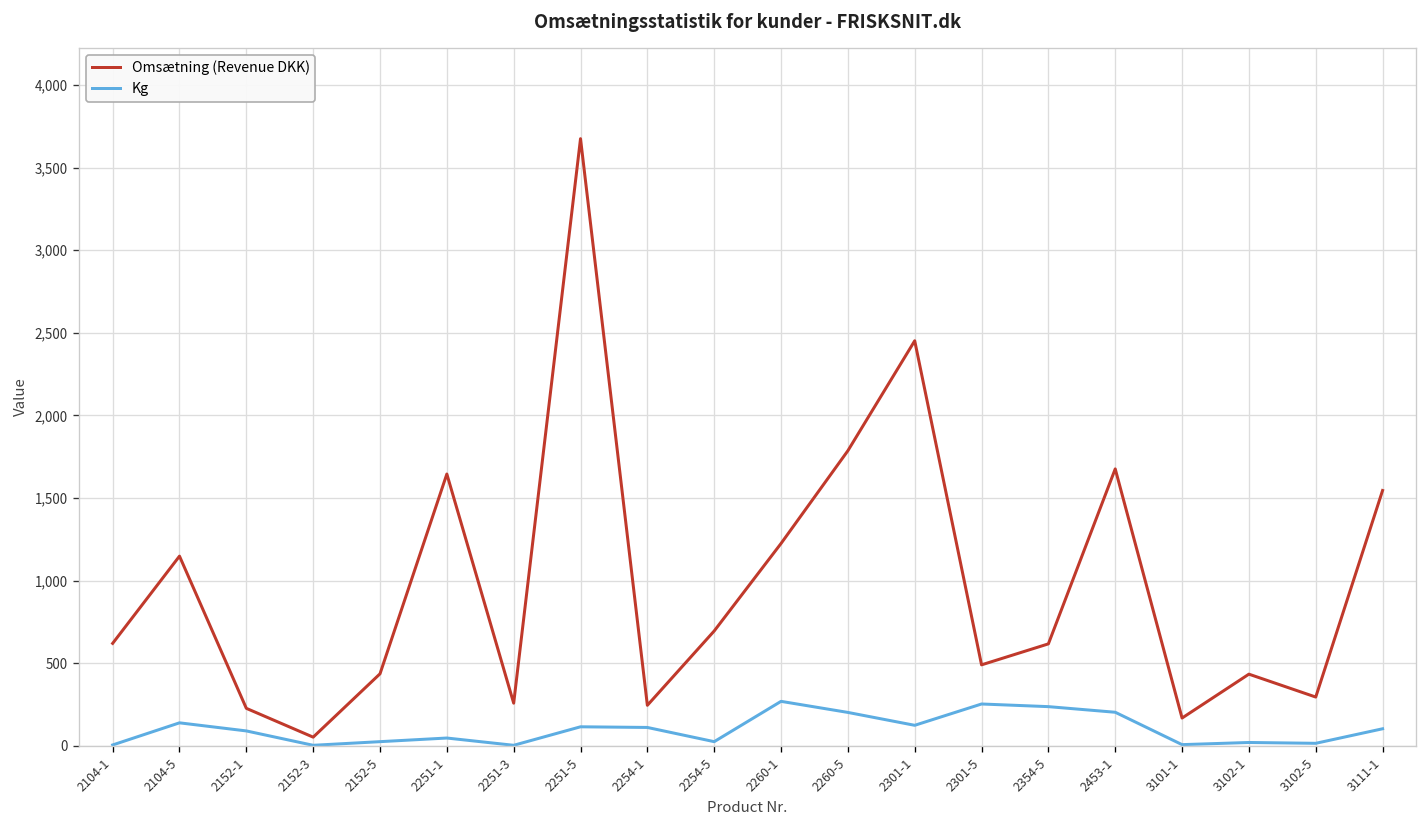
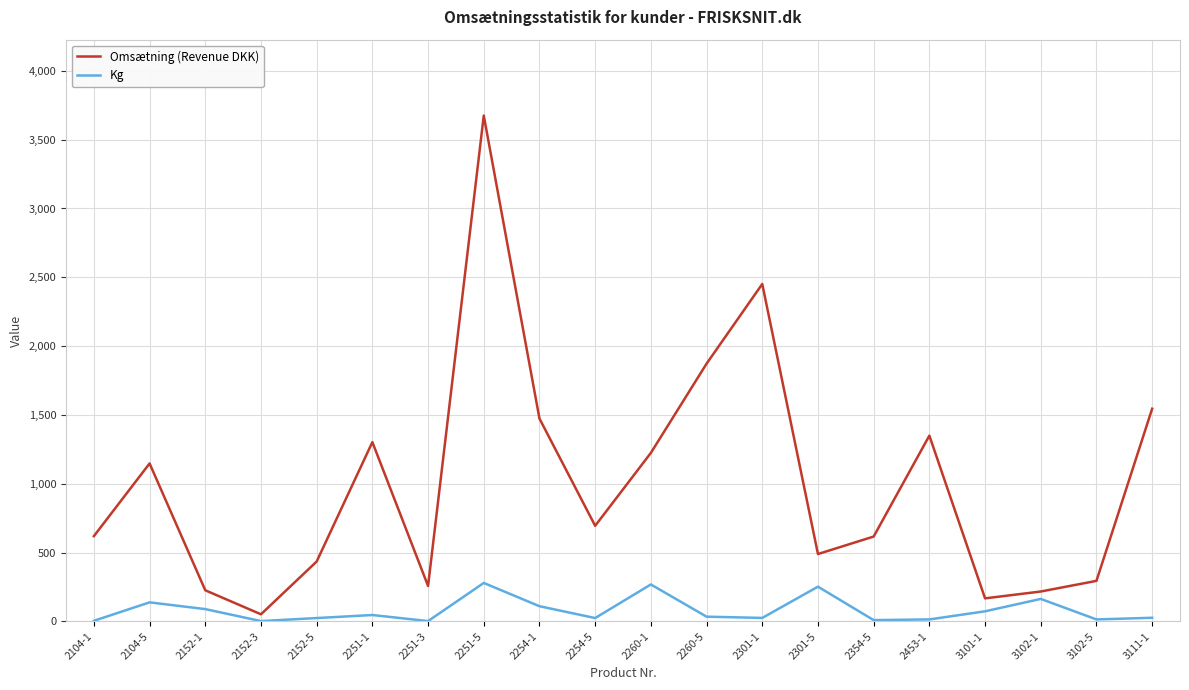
  {
    "Omsætning (Revenue DKK)": {
      "2104-1": "620",
      "2104-5": "1,150",
      "2152-1": "230",
      "2152-3": "50",
      "2152-5": "440",
-     "2251-1": "1,650",
+     "2251-1": "1,300",
      "2251-3": "260",
      "2251-5": "3,680",
-     "2254-1": "250",
+     "2254-1": "1,470",
      "2254-5": "700",
      "2260-1": "1,220",
-     "2260-5": "1,790",
+     "2260-5": "1,870",
      "2301-1": "2,450",
      "2301-5": "490",
      "2354-5": "620",
-     "2453-1": "1,680",
+     "2453-1": "1,350",
      "3101-1": "170",
-     "3102-1": "430",
+     "3102-1": "220",
      "3102-5": "300",
      "3111-1": "1,550"
    },
    "Kg": {
      "2104-1": "10",
      "2104-5": "140",
      "2152-1": "90",
      "2152-3": "0",
      "2152-5": "30",
      "2251-1": "50",
      "2251-3": "0",
-     "2251-5": "120",
+     "2251-5": "280",
      "2254-1": "110",
      "2254-5": "30",
      "2260-1": "270",
-     "2260-5": "200",
-     "2301-1": "120",
+     "2260-5": "40",
+     "2301-1": "30",
      "2301-5": "250",
-     "2354-5": "240",
-     "2453-1": "200",
-     "3101-1": "10",
-     "3102-1": "20",
+     "2354-5": "10",
+     "2453-1": "20",
+     "3101-1": "70",
+     "3102-1": "160",
      "3102-5": "20",
-     "3111-1": "100"
+     "3111-1": "30"
    }
  }
